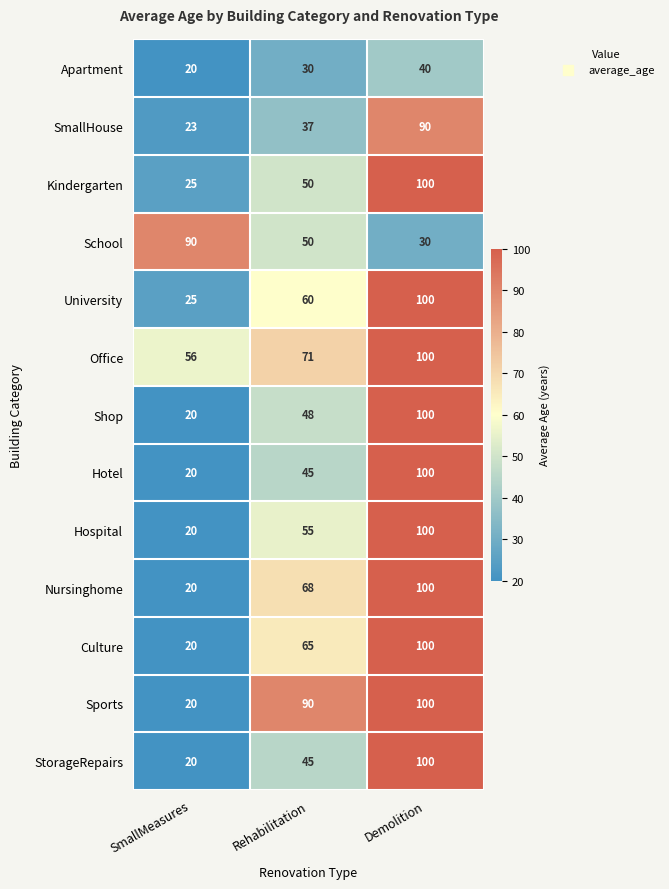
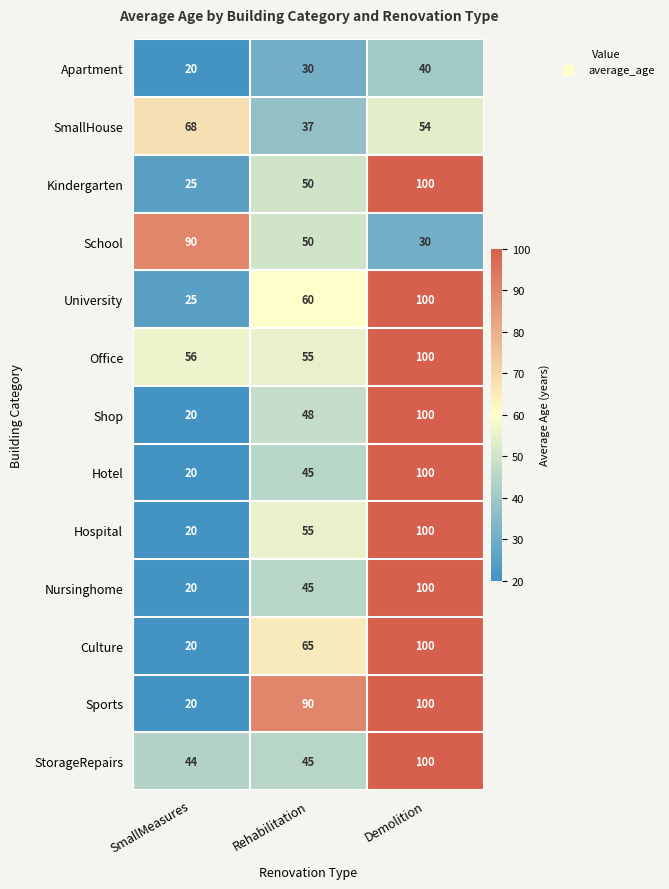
  {
    "Apartment": {
      "SmallMeasures": 20,
      "Rehabilitation": 30,
      "Demolition": 40
    },
    "SmallHouse": {
-     "SmallMeasures": 23,
+     "SmallMeasures": 68,
      "Rehabilitation": 37,
-     "Demolition": 90
+     "Demolition": 54
    },
    "Kindergarten": {
      "SmallMeasures": 25,
      "Rehabilitation": 50,
      "Demolition": 100
    },
    "School": {
      "SmallMeasures": 90,
      "Rehabilitation": 50,
      "Demolition": 30
    },
    "University": {
      "SmallMeasures": 25,
      "Rehabilitation": 60,
      "Demolition": 100
    },
    "Office": {
      "SmallMeasures": 56,
-     "Rehabilitation": 71,
+     "Rehabilitation": 55,
      "Demolition": 100
    },
    "Shop": {
      "SmallMeasures": 20,
      "Rehabilitation": 48,
      "Demolition": 100
    },
    "Hotel": {
      "SmallMeasures": 20,
      "Rehabilitation": 45,
      "Demolition": 100
    },
    "Hospital": {
      "SmallMeasures": 20,
      "Rehabilitation": 55,
      "Demolition": 100
    },
    "Nursinghome": {
      "SmallMeasures": 20,
-     "Rehabilitation": 68,
+     "Rehabilitation": 45,
      "Demolition": 100
    },
    "Culture": {
      "SmallMeasures": 20,
      "Rehabilitation": 65,
      "Demolition": 100
    },
    "Sports": {
      "SmallMeasures": 20,
      "Rehabilitation": 90,
      "Demolition": 100
    },
    "StorageRepairs": {
-     "SmallMeasures": 20,
+     "SmallMeasures": 44,
      "Rehabilitation": 45,
      "Demolition": 100
    }
  }
